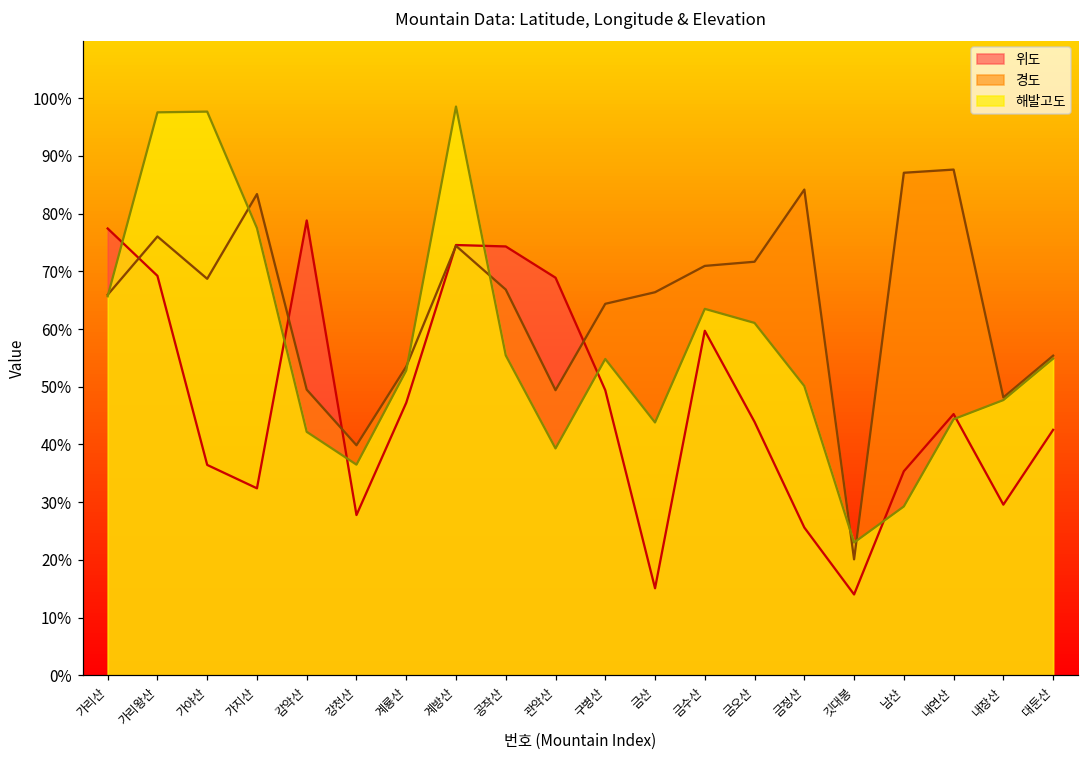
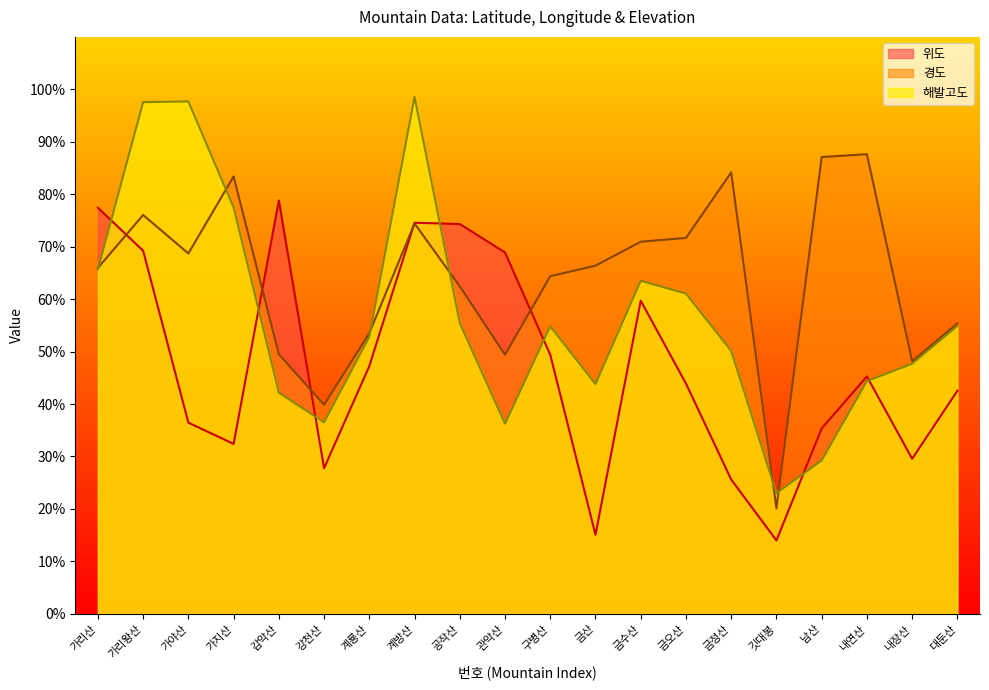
  {
    "위도": {
      "가리산": "77%",
      "가리왕산": "69%",
      "가야산": "36%",
      "가지산": "32%",
      "감악산": "79%",
      "강천산": "28%",
      "계룡산": "47%",
      "공작산": "74%",
      "관악산": "69%",
      "구병산": "49%",
      "금산": "15%",
      "금수산": "60%",
      "금오산": "44%",
      "금정산": "26%",
      "깃대봉": "14%",
      "남산": "35%",
      "내연산": "45%",
      "내장산": "30%",
      "대둔산": "43%"
    },
    "경도": {
      "가리왕산": "76%",
      "가야산": "69%",
      "가지산": "83%",
      "감악산": "49%",
      "강천산": "40%",
      "계룡산": "54%",
-     "공작산": "67%",
+     "공작산": "62%",
      "관악산": "49%",
      "구병산": "64%",
      "금산": "66%",
      "금수산": "71%",
      "금오산": "72%",
      "금정산": "84%",
      "깃대봉": "20%",
      "남산": "87%",
      "내연산": "88%",
      "대둔산": "55%"
    },
    "해발고도": {
      "가리왕산": "98%",
      "가야산": "98%",
      "가지산": "78%",
      "감악산": "42%",
      "강천산": "37%",
      "계룡산": "53%",
      "계방산": "99%",
      "공작산": "55%",
-     "관악산": "39%",
+     "관악산": "36%",
      "구병산": "55%",
      "금산": "44%",
      "금수산": "64%",
      "금오산": "61%",
      "금정산": "50%",
      "깃대봉": "23%",
      "남산": "29%",
      "내연산": "44%",
      "대둔산": "55%"
    }
  }
